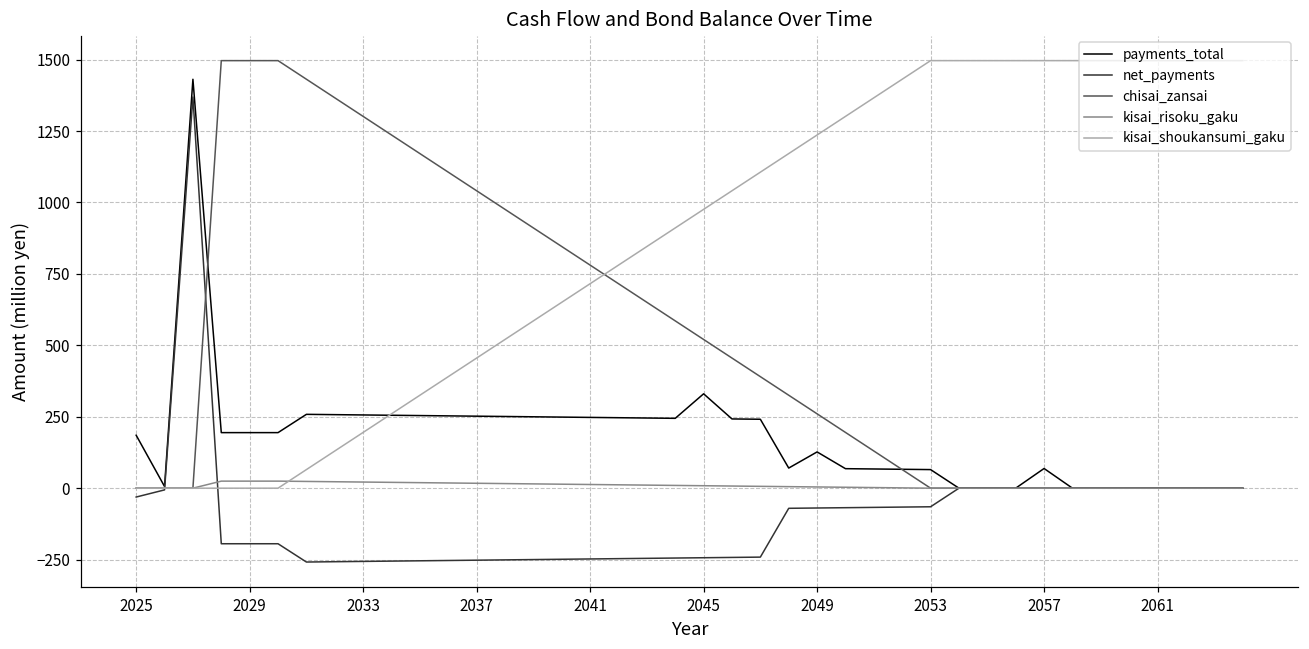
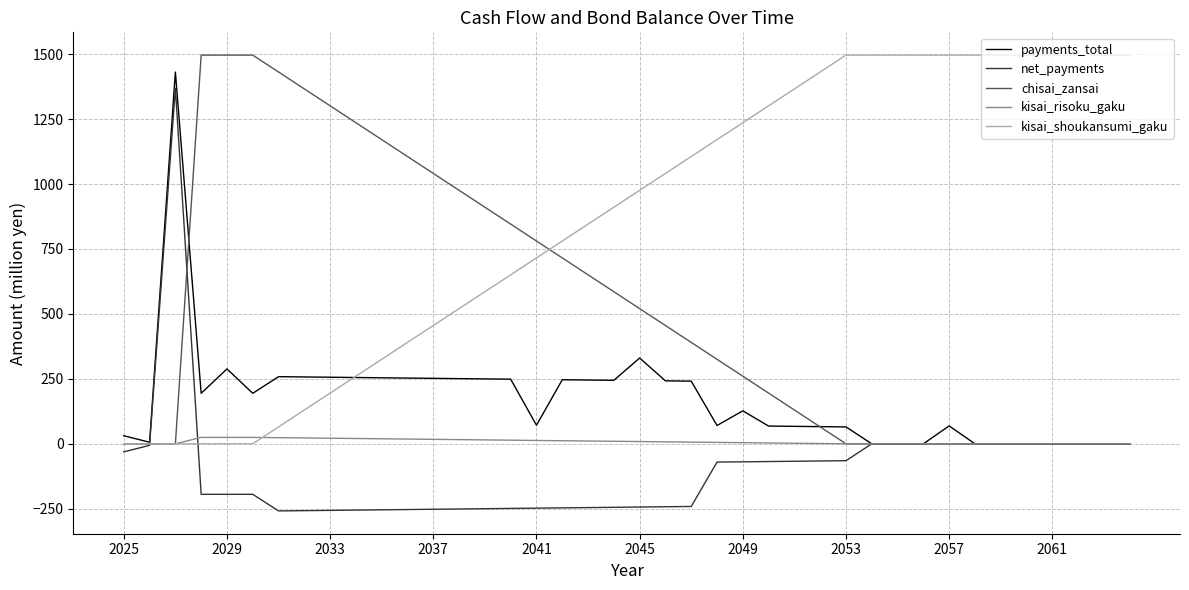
  {
    "payments_total": {
-     "2025": 190,
-     "2029": 190,
+     "2025": 30,
+     "2029": 290,
      "2033": 260,
      "2037": 250,
-     "2041": 250,
+     "2041": 70,
      "2045": 330,
      "2049": 130,
      "2053": 70,
      "2057": 70
    }
  }
